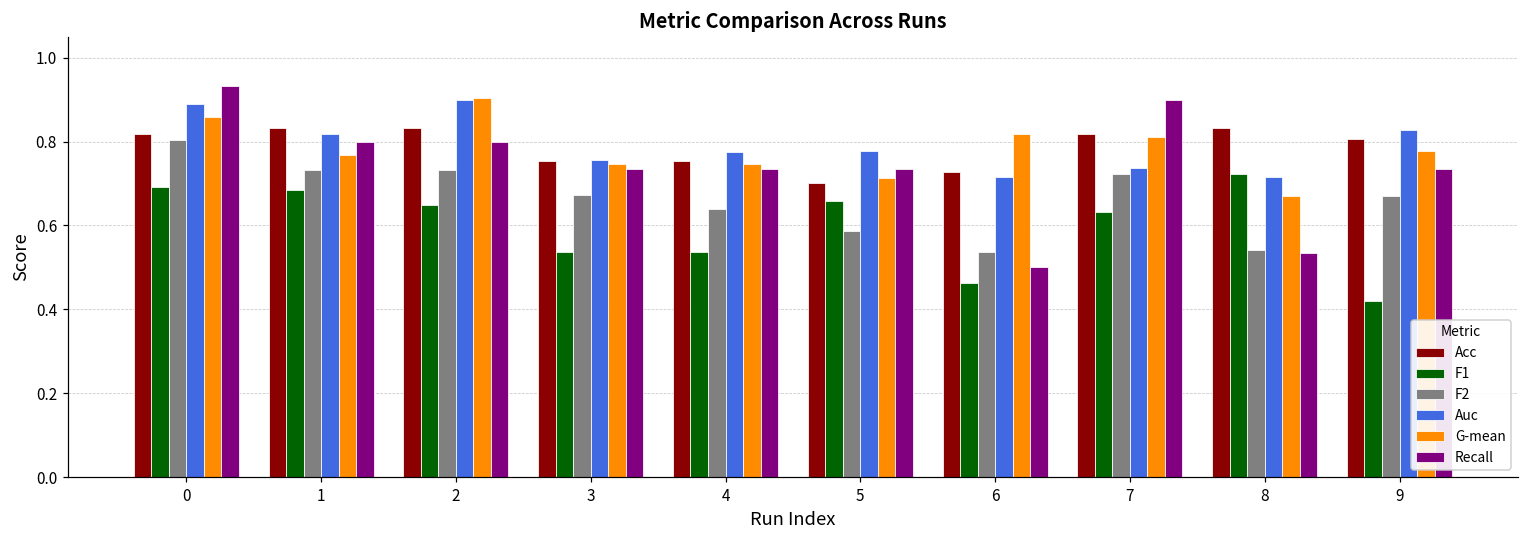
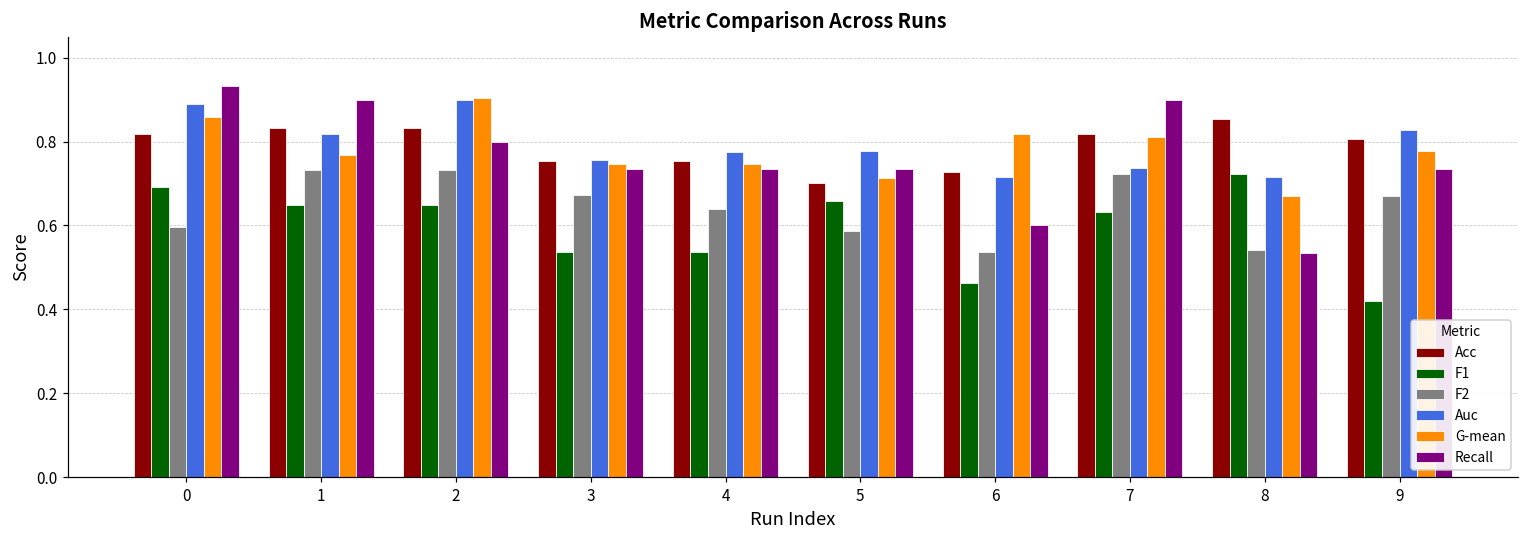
  {
    "Acc": {
      "0": 0.82,
      "1": 0.83,
      "2": 0.83,
      "3": 0.75,
      "4": 0.75,
      "5": 0.70,
      "6": 0.73,
      "7": 0.82,
-     "8": 0.83,
+     "8": 0.85,
      "9": 0.81
    },
    "F1": {
      "0": 0.69,
-     "1": 0.68,
+     "1": 0.65,
      "2": 0.65,
      "3": 0.54,
      "4": 0.54,
      "5": 0.66,
      "6": 0.46,
      "7": 0.63,
      "8": 0.72,
      "9": 0.42
    },
    "F2": {
-     "0": 0.80,
+     "0": 0.60,
      "1": 0.73,
      "2": 0.73,
      "3": 0.67,
      "4": 0.64,
      "5": 0.59,
      "6": 0.54,
      "7": 0.72,
      "8": 0.54,
      "9": 0.67
    },
    "Auc": {
      "0": 0.89,
      "1": 0.82,
      "2": 0.90,
      "3": 0.76,
      "4": 0.77,
      "5": 0.78,
      "6": 0.71,
      "7": 0.74,
      "8": 0.71,
      "9": 0.83
    },
    "G-mean": {
      "0": 0.86,
      "1": 0.77,
      "2": 0.90,
      "3": 0.75,
      "4": 0.75,
      "5": 0.71,
      "6": 0.82,
      "7": 0.81,
      "8": 0.67,
      "9": 0.78
    },
    "Recall": {
      "0": 0.93,
-     "1": 0.8,
+     "1": 0.9,
      "2": 0.8,
      "3": 0.73,
      "4": 0.73,
      "5": 0.73,
-     "6": 0.5,
+     "6": 0.6,
      "7": 0.9,
      "8": 0.53,
      "9": 0.73
    }
  }
